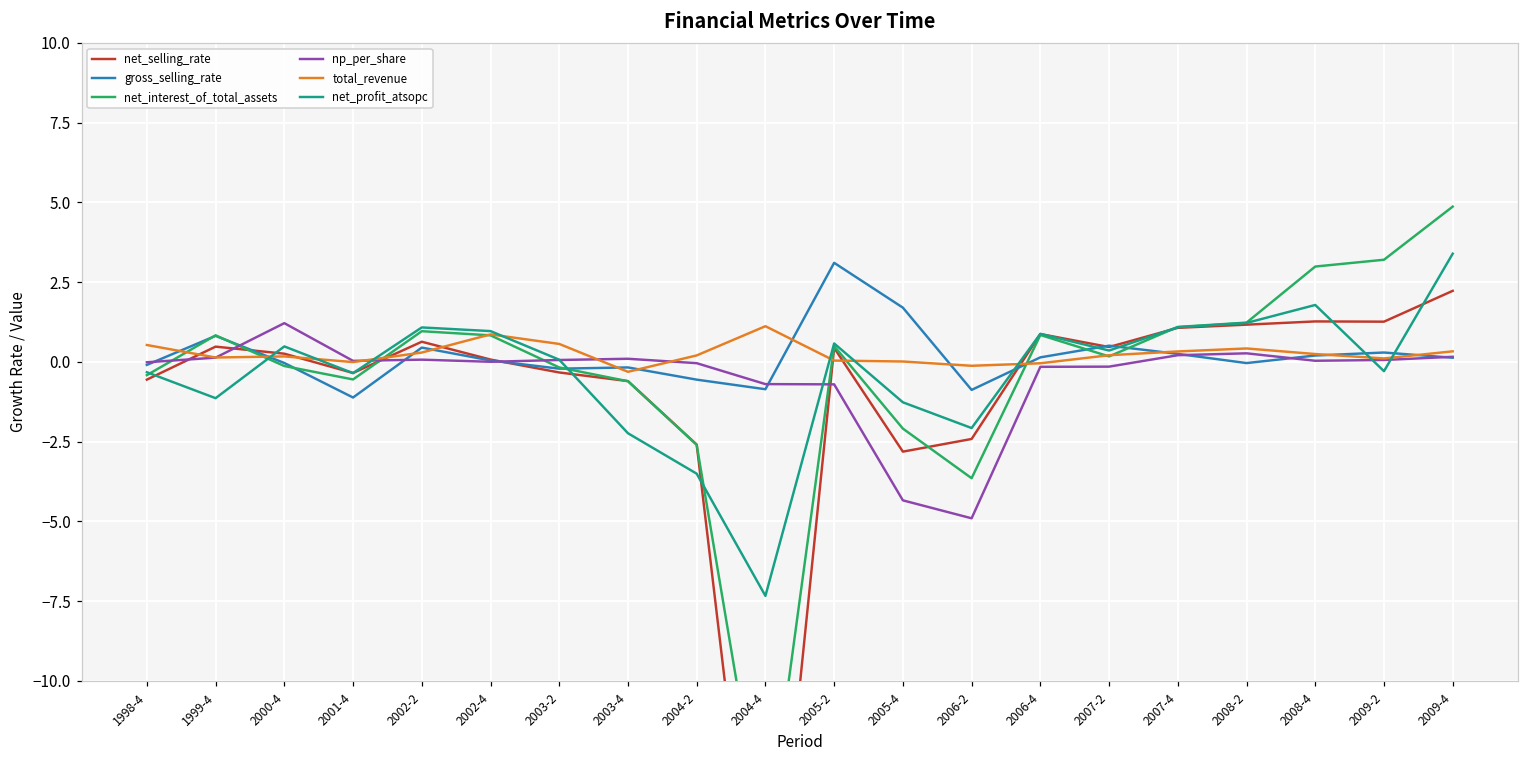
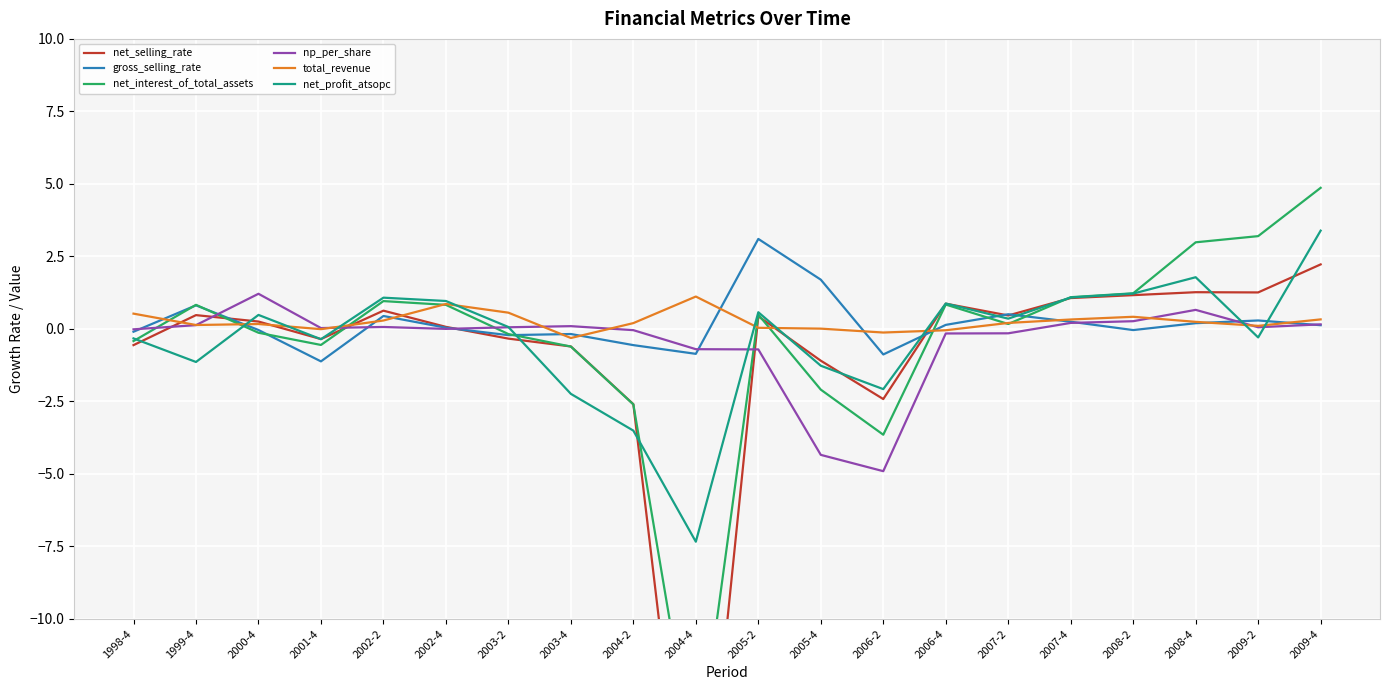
  {
    "net_selling_rate": {
      "1998-4": -0.6,
      "1999-4": 0.5,
      "2002-2": 0.6,
      "2003-2": -0.3,
-     "2005-4": -2.8,
+     "2005-4": -1.1,
      "2006-2": -2.4,
      "2008-4": 1.3,
      "2009-2": 1.3,
      "2009-4": 2.2
    },
    "gross_selling_rate": {
      "2000-4": 0.0,
      "2001-4": -1.1,
      "2002-2": 0.4,
      "2003-4": -0.2,
      "2004-2": -0.6,
      "2004-4": -0.9,
      "2005-2": 3.1,
      "2005-4": 1.7,
      "2006-2": -0.9,
      "2006-4": 0.1,
      "2008-2": 0.0,
      "2009-2": 0.3
    },
    "np_per_share": {
      "2000-4": 1.2,
      "2002-2": 0.1,
      "2003-4": 0.1,
      "2004-2": 0.0,
      "2004-4": -0.7,
      "2005-2": -0.7,
      "2005-4": -4.3,
      "2006-2": -4.9,
      "2006-4": -0.2,
      "2007-2": -0.2,
      "2008-2": 0.3,
-     "2008-4": 0.0
+     "2008-4": 0.7
    },
    "total_revenue": {
      "1998-4": 0.5,
      "2002-2": 0.3,
      "2003-2": 0.6,
      "2003-4": -0.3,
      "2004-2": 0.2,
      "2004-4": 1.1,
      "2005-2": 0.0,
      "2005-4": 0.0,
      "2006-2": -0.1,
      "2006-4": 0.0,
      "2008-2": 0.4,
      "2009-4": 0.3
    }
  }
